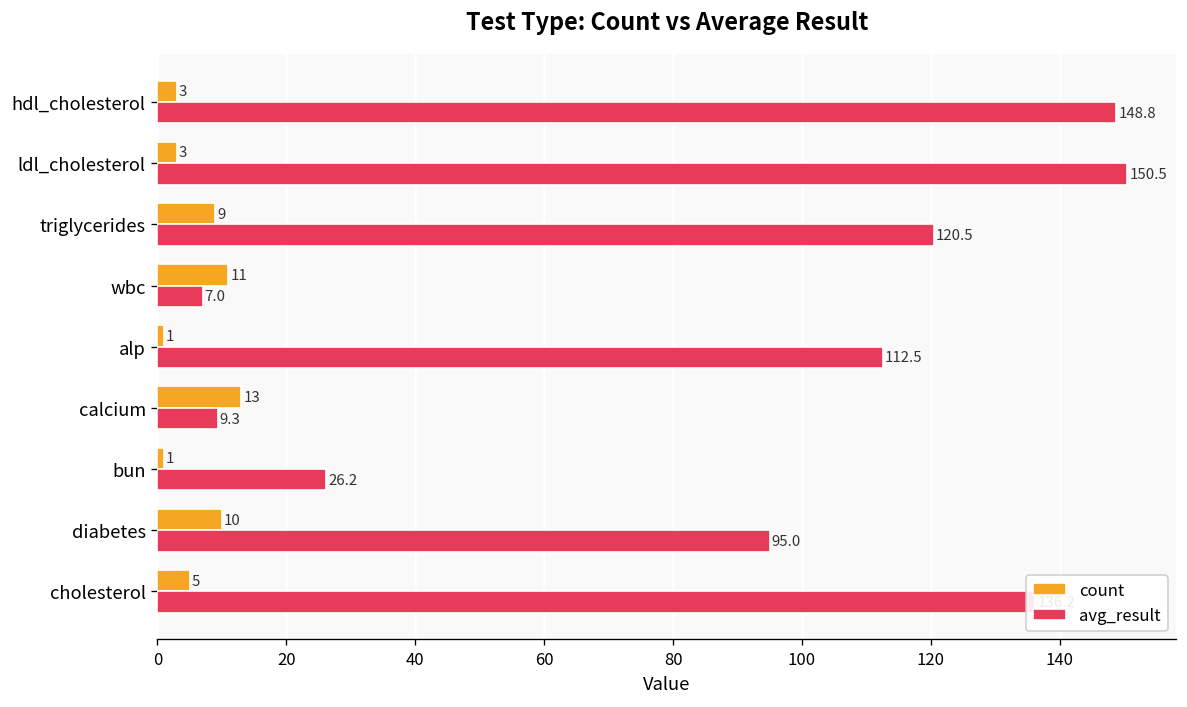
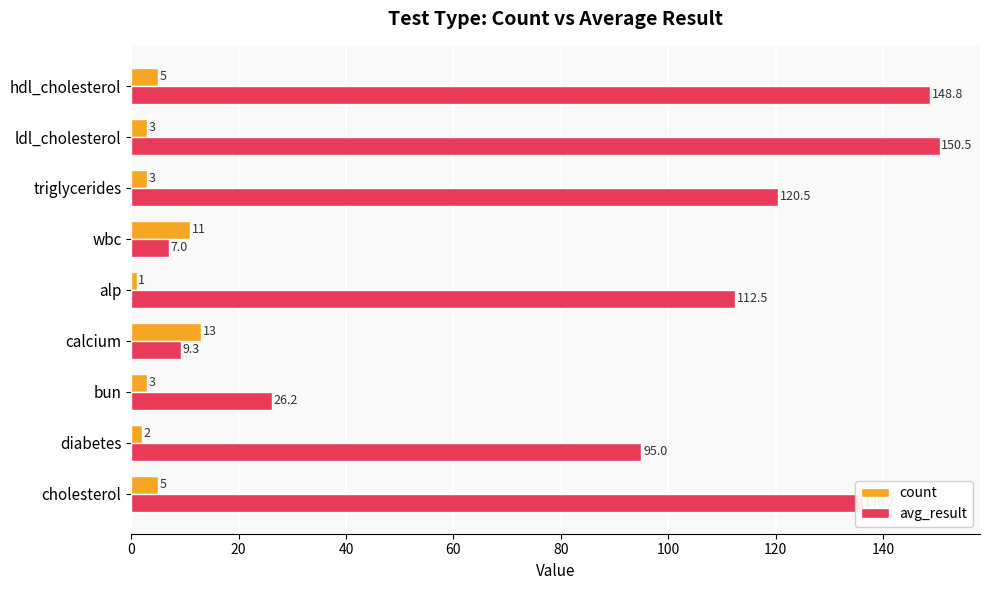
  {
    "count": {
-     "hdl_cholesterol": 3,
+     "hdl_cholesterol": 5,
      "ldl_cholesterol": 3,
-     "triglycerides": 9,
+     "triglycerides": 3,
      "wbc": 11,
      "alp": 1,
      "calcium": 13,
-     "bun": 1,
-     "diabetes": 10,
+     "bun": 3,
+     "diabetes": 2,
      "cholesterol": 5
    },
    "avg_result": {
      "hdl_cholesterol": 148.8,
      "ldl_cholesterol": 150.5,
      "triglycerides": 120.5,
      "wbc": 7.0,
      "alp": 112.5,
      "calcium": 9.3,
      "bun": 26.2,
      "diabetes": 95.0
    }
  }
